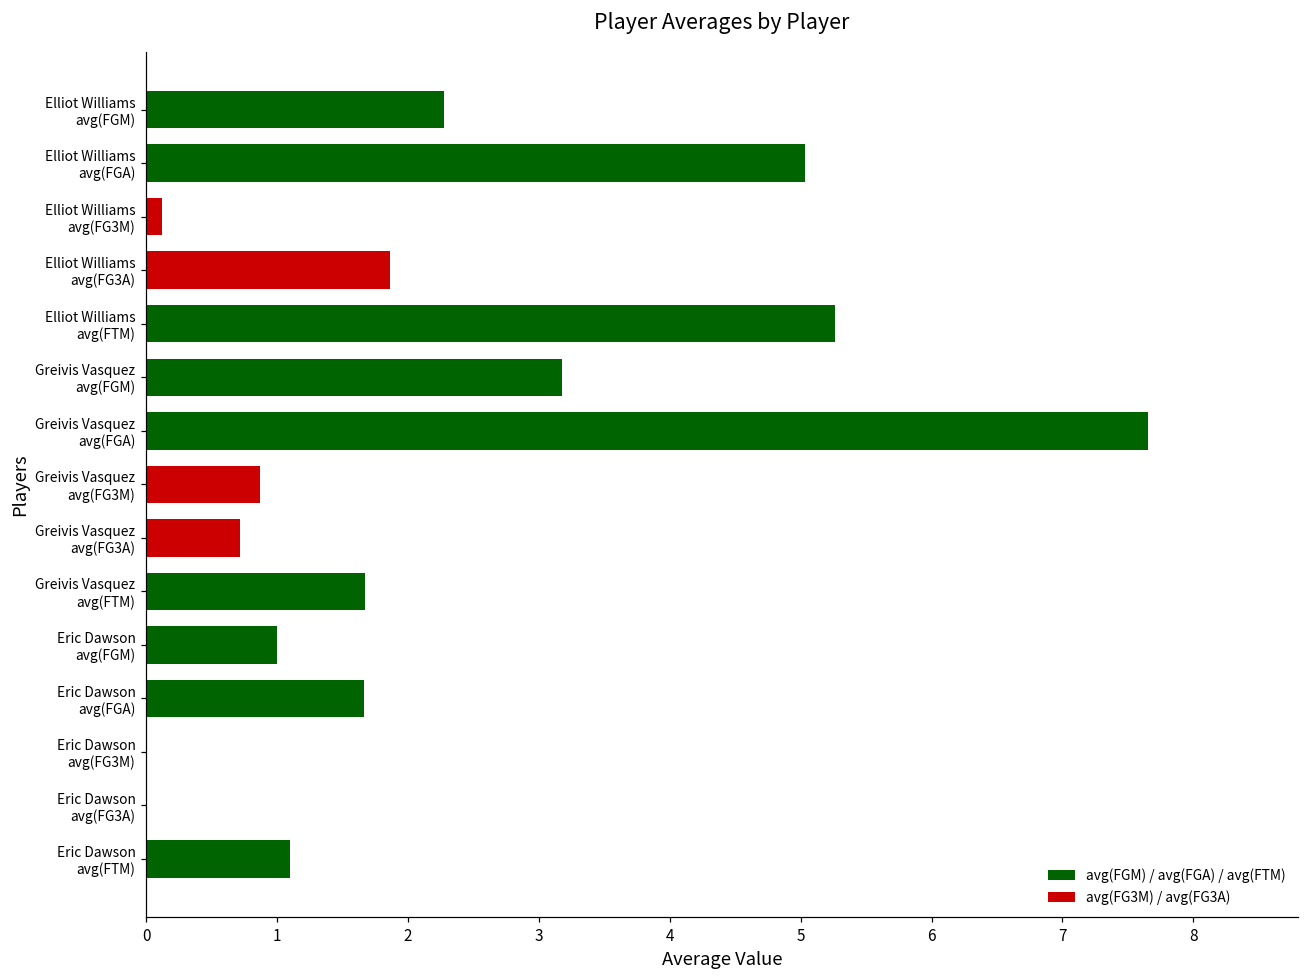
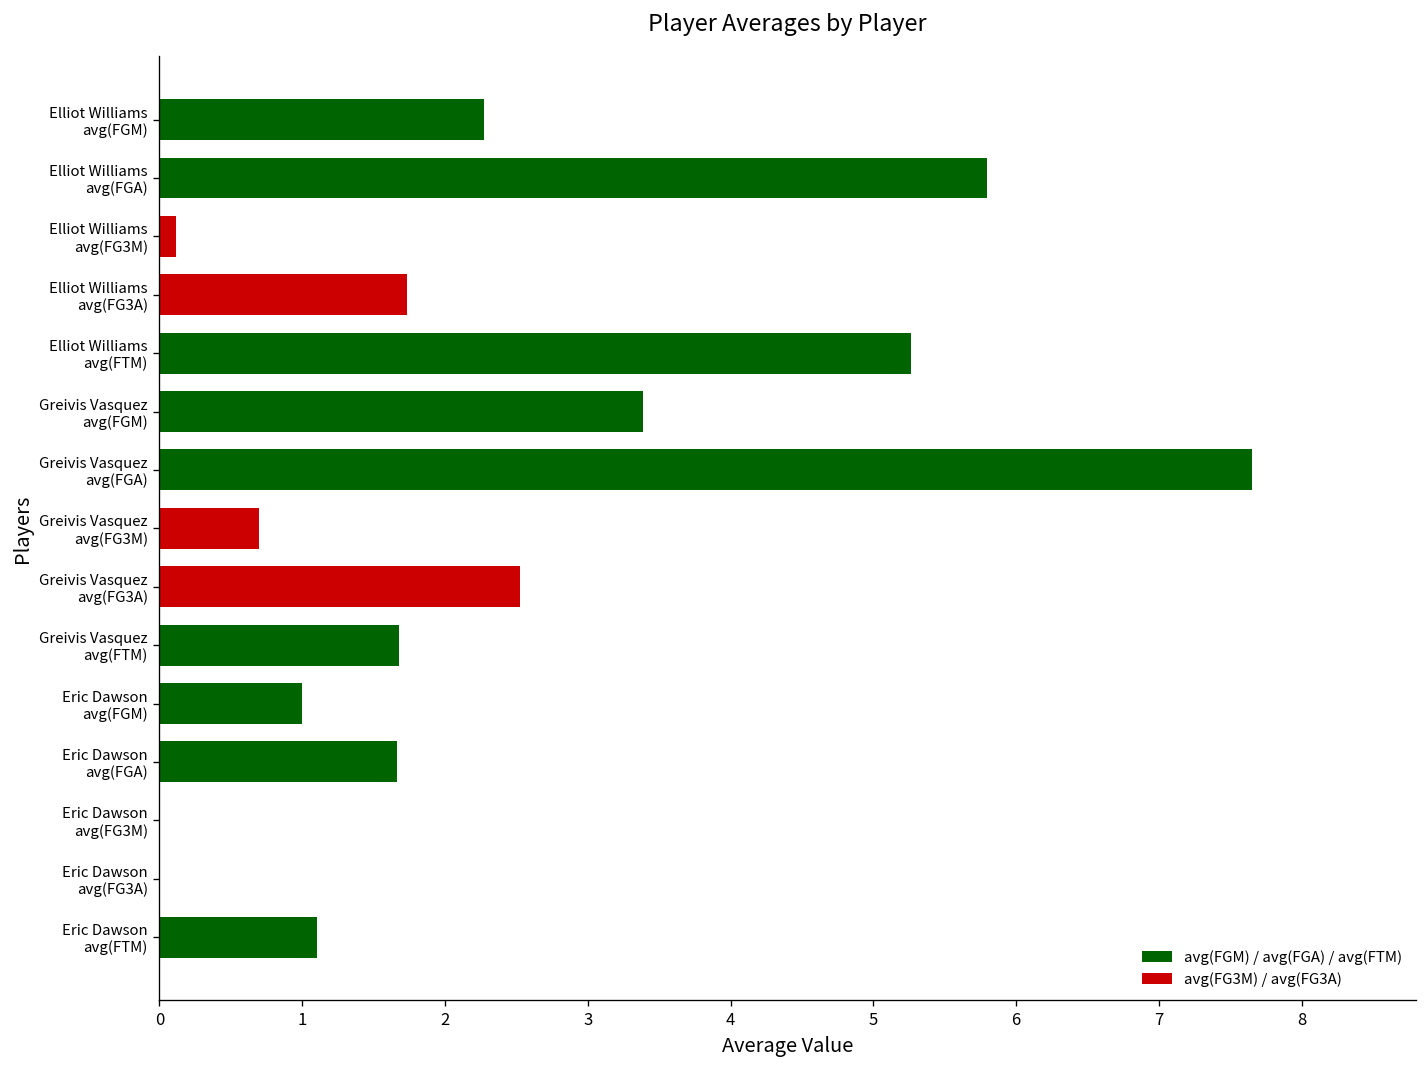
  {
    "Elliot Williams avg(FGM)": 2.27,
-   "Elliot Williams avg(FGA)": 5.03,
+   "Elliot Williams avg(FGA)": 5.80,
    "Elliot Williams avg(FG3M)": 0.12,
-   "Elliot Williams avg(FG3A)": 1.87,
+   "Elliot Williams avg(FG3A)": 1.73,
    "Elliot Williams avg(FTM)": 5.26,
-   "Greivis Vasquez avg(FGM)": 3.17,
+   "Greivis Vasquez avg(FGM)": 3.39,
    "Greivis Vasquez avg(FGA)": 7.65,
-   "Greivis Vasquez avg(FG3M)": 0.87,
-   "Greivis Vasquez avg(FG3A)": 0.72,
+   "Greivis Vasquez avg(FG3M)": 0.69,
+   "Greivis Vasquez avg(FG3A)": 2.52,
    "Greivis Vasquez avg(FTM)": 1.67,
    "Eric Dawson avg(FGM)": 1.00,
    "Eric Dawson avg(FGA)": 1.67,
    "Eric Dawson avg(FG3M)": 0.00,
    "Eric Dawson avg(FG3A)": 0.00,
    "Eric Dawson avg(FTM)": 1.10
  }
